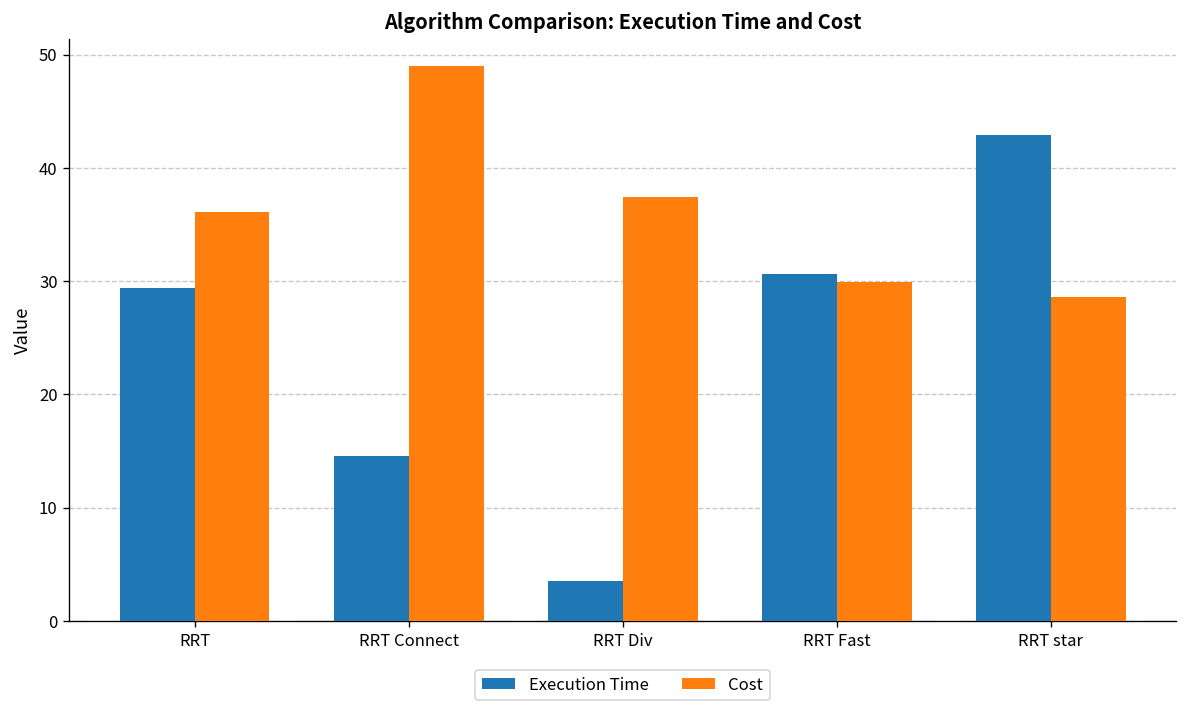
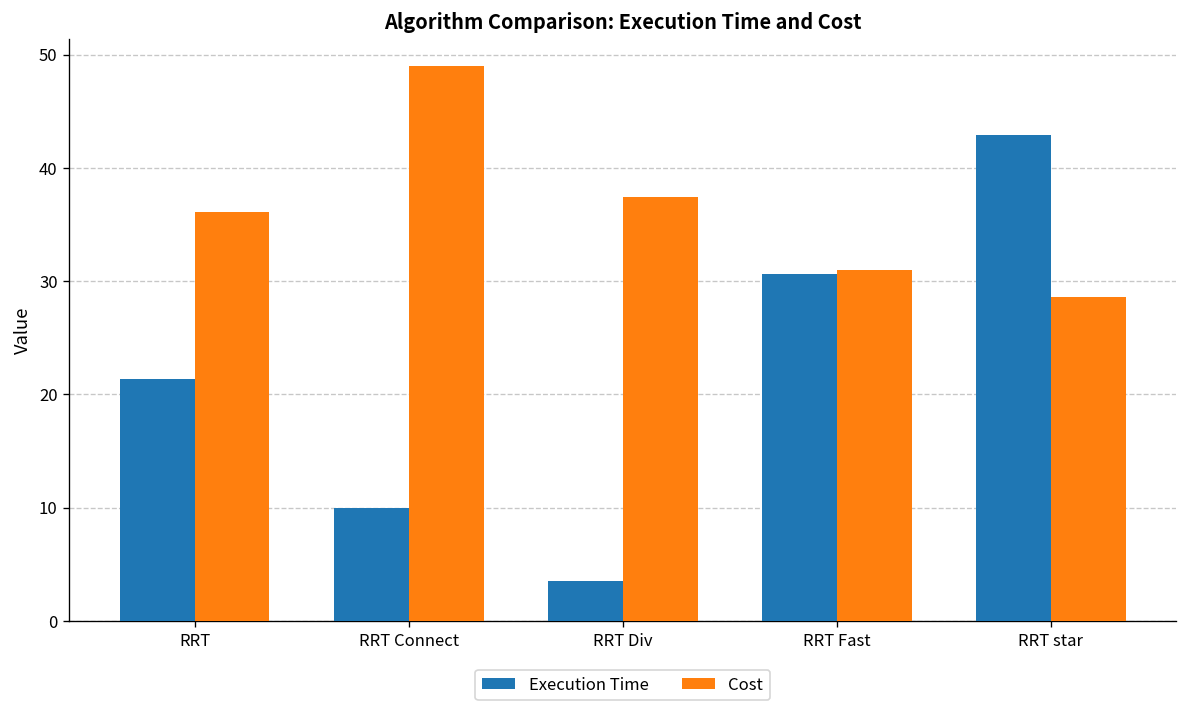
  {
    "Execution Time": {
-     "RRT": 29,
-     "RRT Connect": 15,
+     "RRT": 21,
+     "RRT Connect": 10,
      "RRT Div": 4,
      "RRT Fast": 31,
      "RRT star": 43
    },
    "Cost": {
      "RRT": 36,
      "RRT Connect": 49,
      "RRT Div": 37,
-     "RRT Fast": 30,
+     "RRT Fast": 31,
      "RRT star": 29
    }
  }
